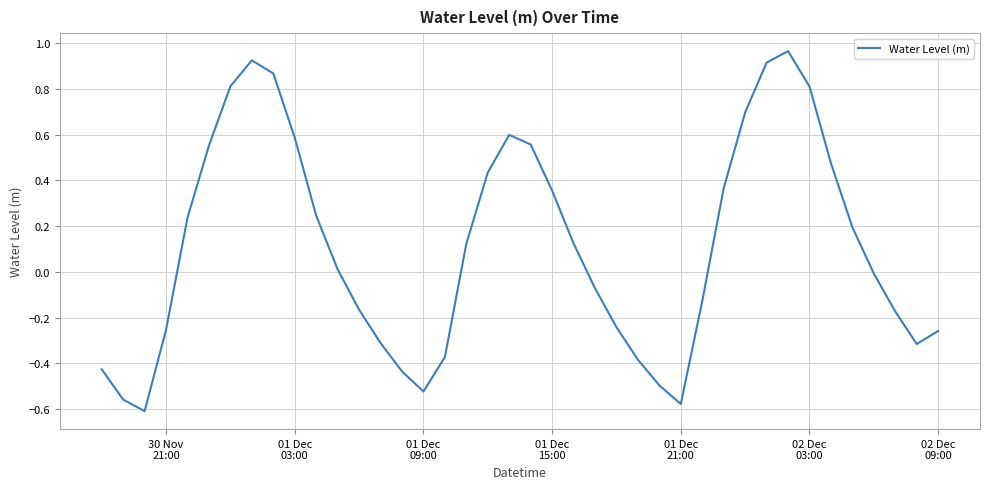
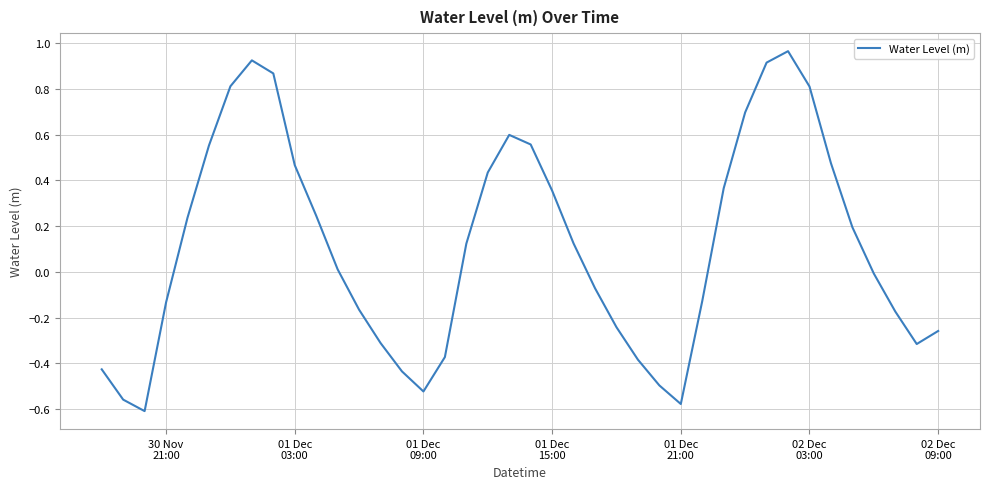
  {
-   "30 Nov 21:00": -0.25,
-   "01 Dec 03:00": 0.59,
+   "30 Nov 21:00": -0.13,
+   "01 Dec 03:00": 0.47,
    "01 Dec 09:00": -0.52,
    "01 Dec 15:00": 0.35,
    "01 Dec 21:00": -0.58,
    "02 Dec 03:00": 0.81,
    "02 Dec 09:00": -0.26
  }
